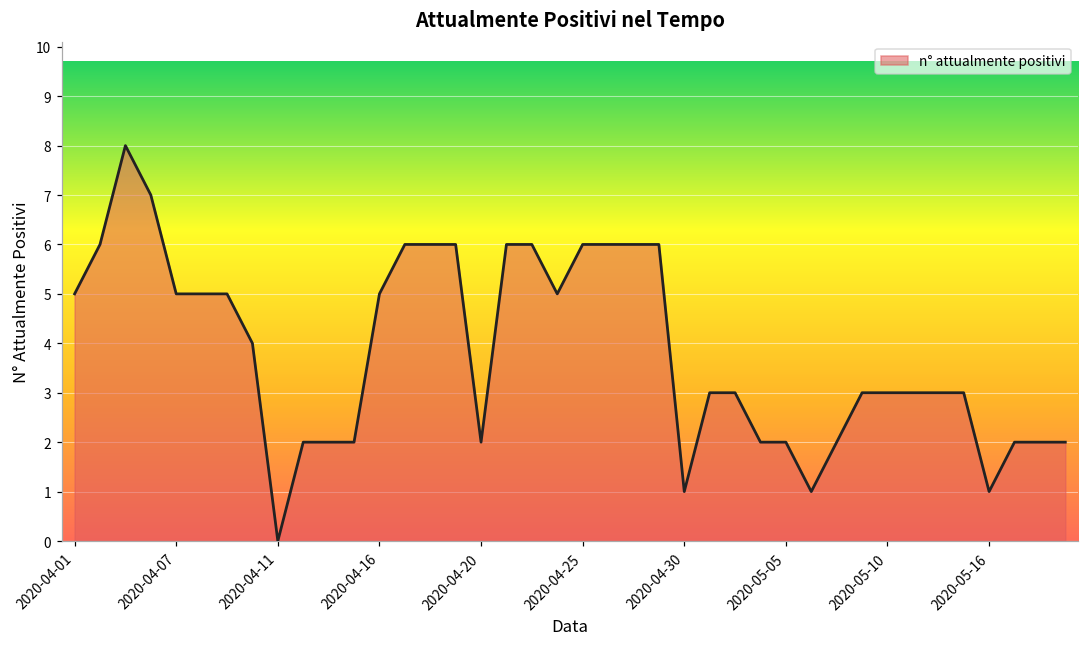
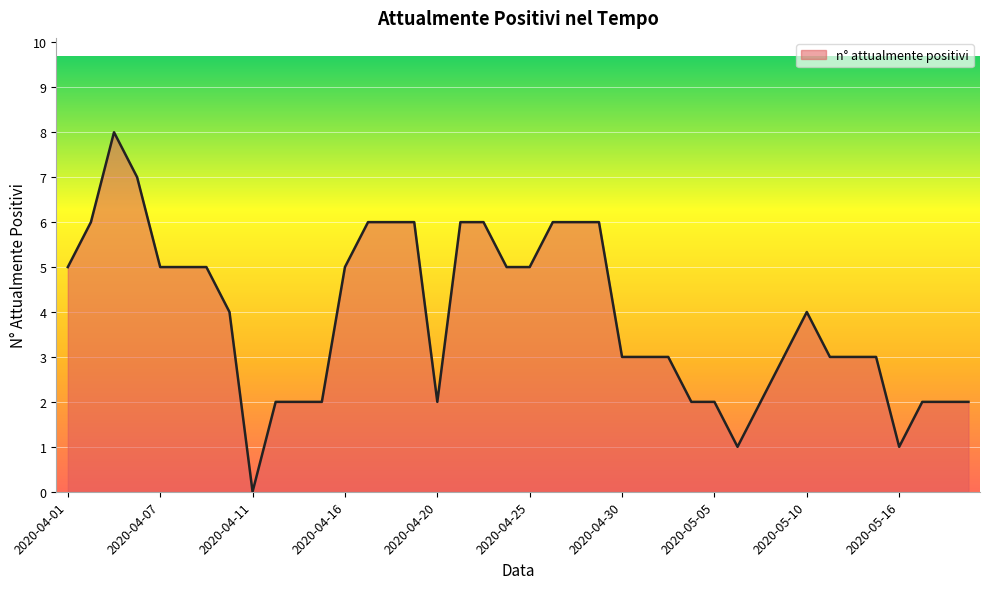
  {
    "2020-04-01": 5,
    "2020-04-07": 5,
    "2020-04-11": 0,
    "2020-04-16": 5,
    "2020-04-20": 2,
-   "2020-04-25": 6,
-   "2020-04-30": 1,
+   "2020-04-25": 5,
+   "2020-04-30": 3,
    "2020-05-05": 2,
-   "2020-05-10": 3,
+   "2020-05-10": 4,
    "2020-05-16": 1
  }
